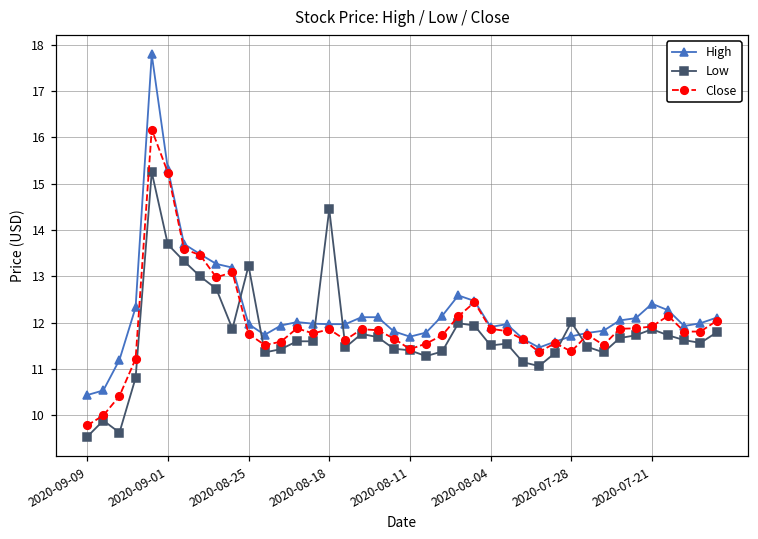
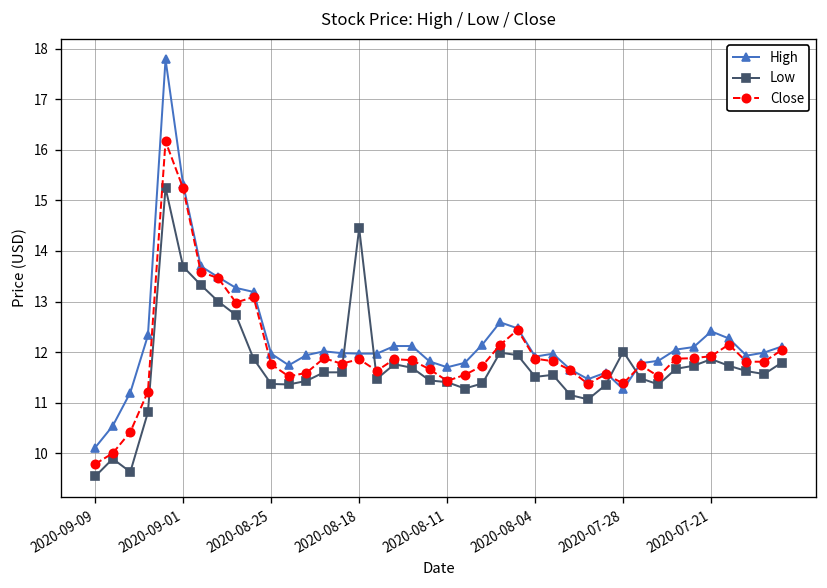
  {
    "High": {
-     "2020-09-09": 10.4,
+     "2020-09-09": 10.1,
      "2020-09-01": 15.3,
      "2020-08-25": 12.0,
      "2020-08-18": 12.0,
      "2020-08-11": 11.7,
-     "2020-07-28": 11.7,
+     "2020-07-28": 11.3,
      "2020-07-21": 12.4
    },
    "Low": {
      "2020-09-09": 9.5,
      "2020-09-01": 13.7,
-     "2020-08-25": 13.2,
+     "2020-08-25": 11.4,
      "2020-08-18": 14.5,
      "2020-08-04": 11.5,
      "2020-07-28": 12.0
    },
    "Close": {
      "2020-09-09": 9.8,
      "2020-09-01": 15.2,
      "2020-08-25": 11.8,
      "2020-08-18": 11.9,
      "2020-07-28": 11.4
    }
  }
